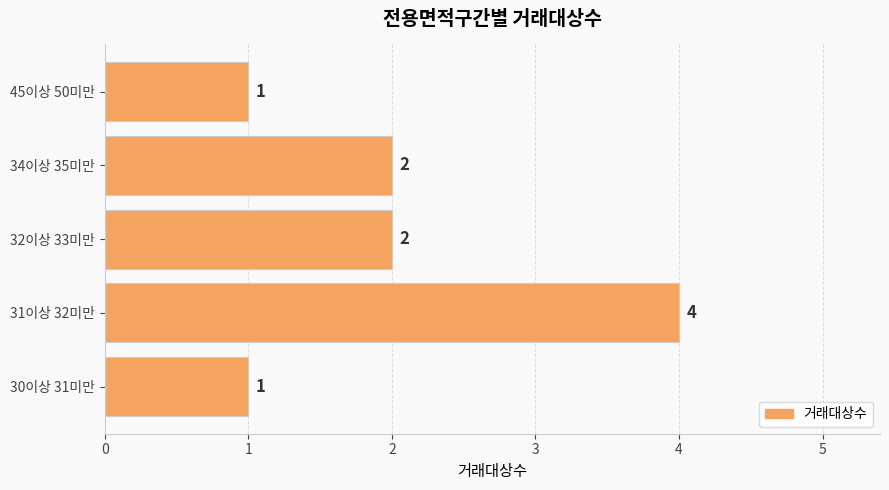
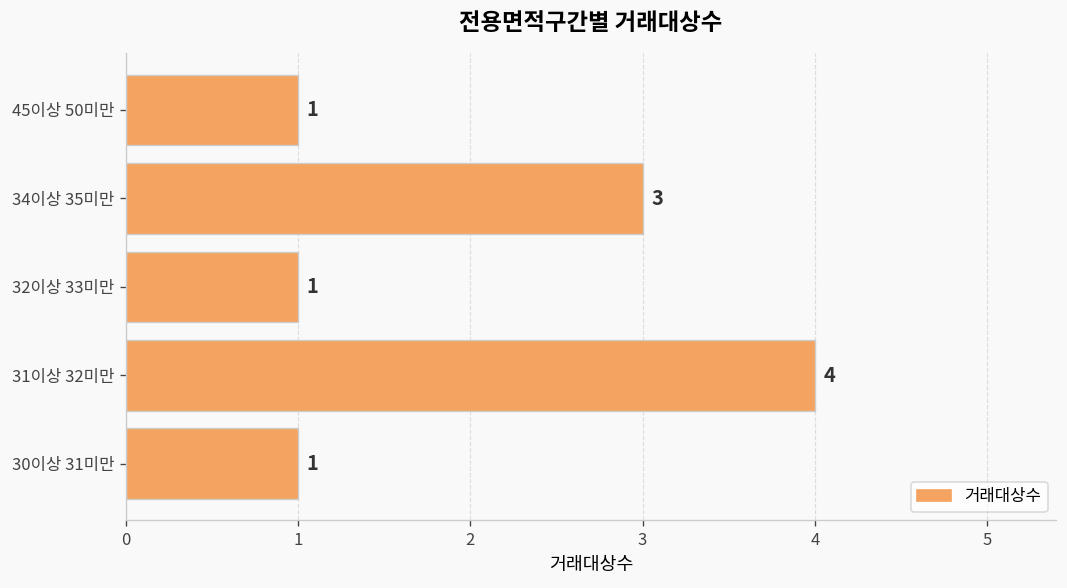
  {
    "45이상 50미만": 1,
-   "34이상 35미만": 2,
-   "32이상 33미만": 2,
+   "34이상 35미만": 3,
+   "32이상 33미만": 1,
    "31이상 32미만": 4,
    "30이상 31미만": 1
  }
